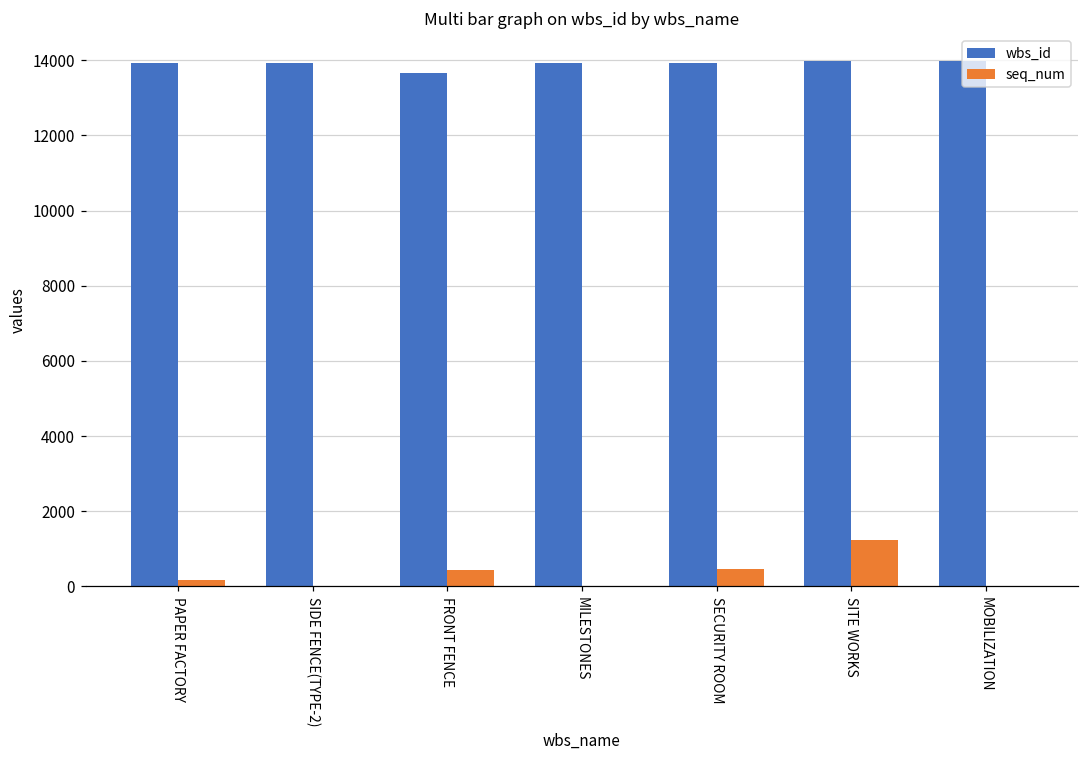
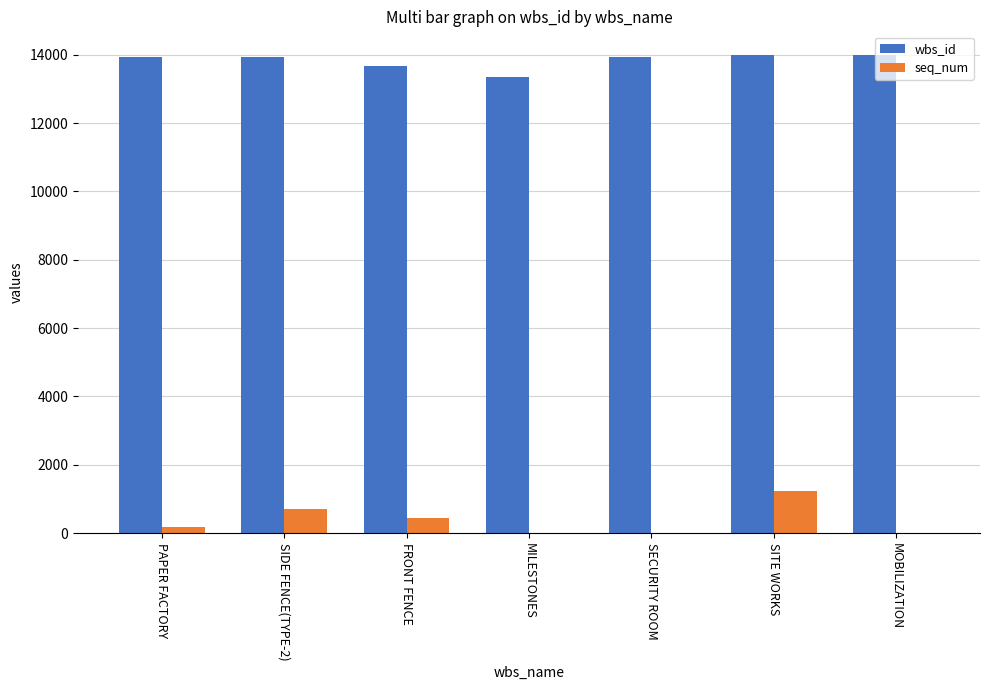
  {
    "wbs_id": {
      "PAPER FACTORY": 13900,
      "SIDE FENCE(TYPE-2)": 13900,
      "FRONT FENCE": 13700,
-     "MILESTONES": 13900,
+     "MILESTONES": 13300,
      "SECURITY ROOM": 13900,
      "SITE WORKS": 14000
    },
    "seq_num": {
      "PAPER FACTORY": 200,
-     "SIDE FENCE(TYPE-2)": 0,
+     "SIDE FENCE(TYPE-2)": 700,
      "FRONT FENCE": 400,
      "MILESTONES": 0,
-     "SECURITY ROOM": 500,
+     "SECURITY ROOM": 0,
      "SITE WORKS": 1200
    }
  }
